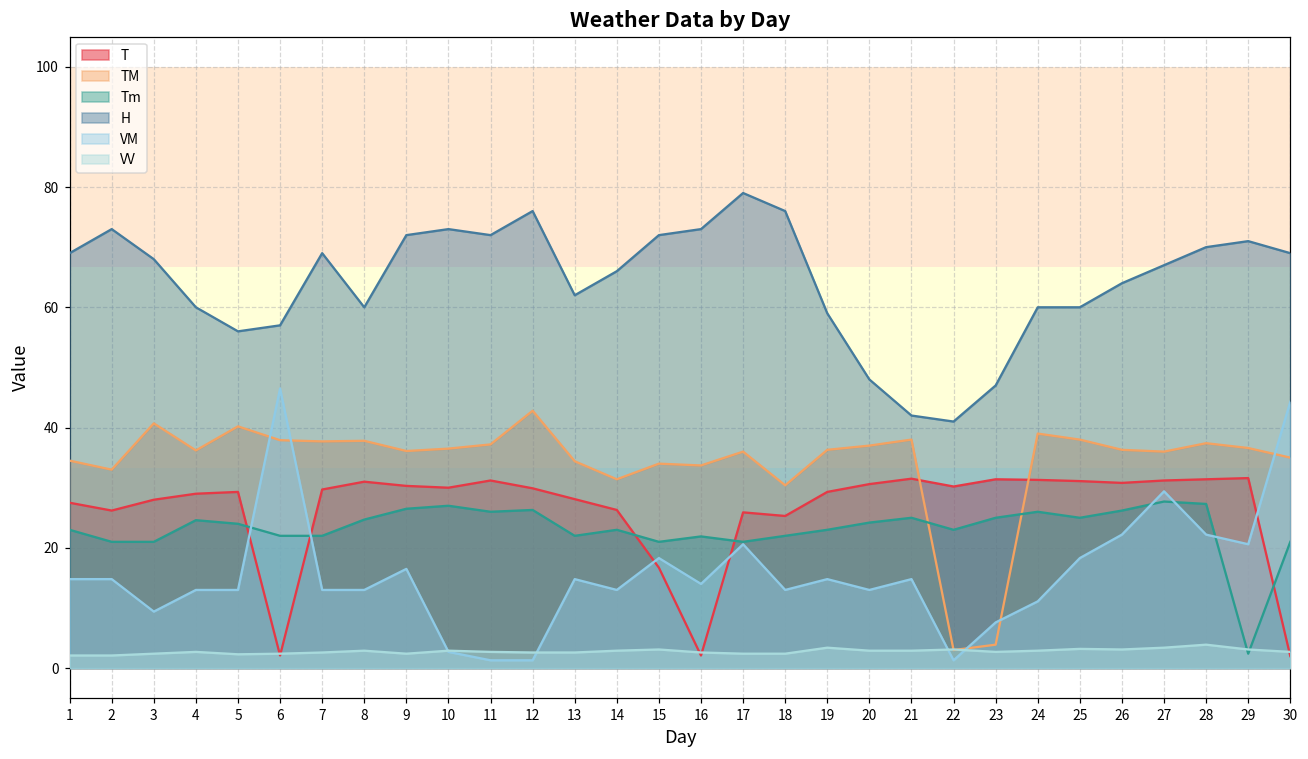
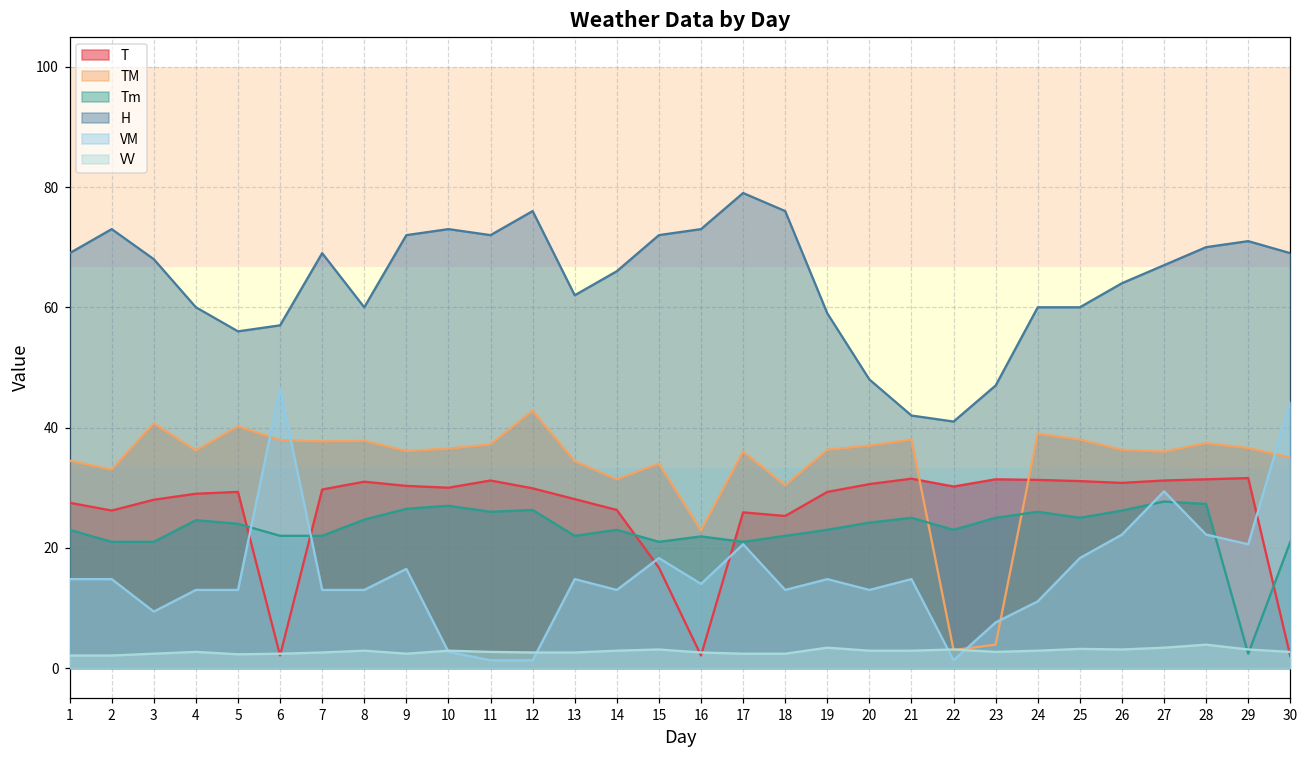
  {
    "T": {
      "1": 28,
      "2": 26,
      "3": 28,
      "4": 29,
      "5": 29,
      "7": 30,
      "8": 31,
      "9": 30,
      "10": 30,
      "11": 31,
      "12": 30,
      "13": 28,
      "14": 26,
      "15": 17,
      "16": 2,
      "17": 26,
      "18": 25,
      "19": 29,
      "20": 31,
      "21": 32,
      "22": 30,
      "23": 31,
      "24": 31,
      "25": 31,
      "26": 31,
      "27": 31,
      "28": 31,
      "29": 32,
      "30": 2
    },
    "TM": {
      "1": 35,
      "2": 33,
      "3": 41,
      "4": 36,
      "5": 40,
      "6": 38,
      "7": 38,
      "8": 38,
      "9": 36,
      "10": 37,
      "11": 37,
      "12": 43,
      "13": 34,
      "14": 31,
      "15": 34,
-     "16": 34,
+     "16": 23,
      "17": 36,
      "18": 30,
      "19": 36,
      "20": 37,
      "21": 38,
      "23": 4,
      "24": 39,
      "25": 38,
      "26": 36,
      "27": 36,
      "28": 37,
      "29": 37,
      "30": 35
    }
  }
